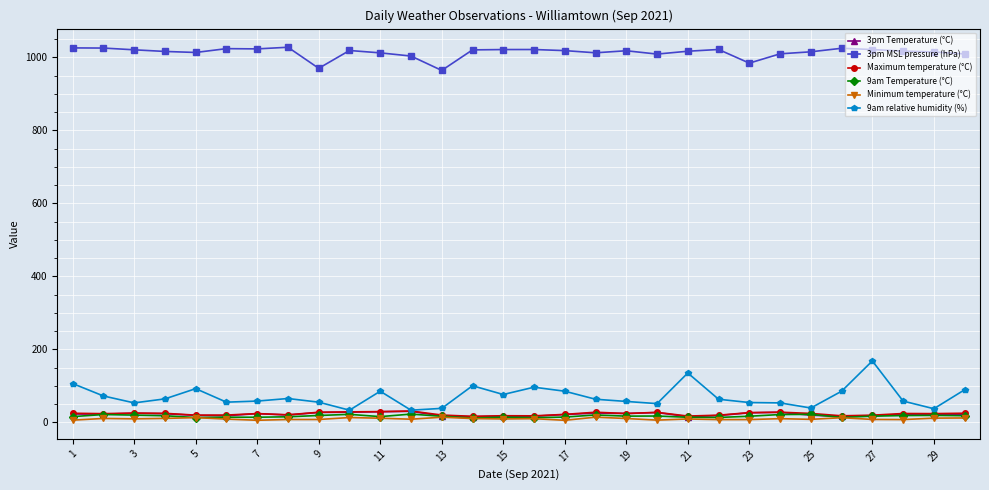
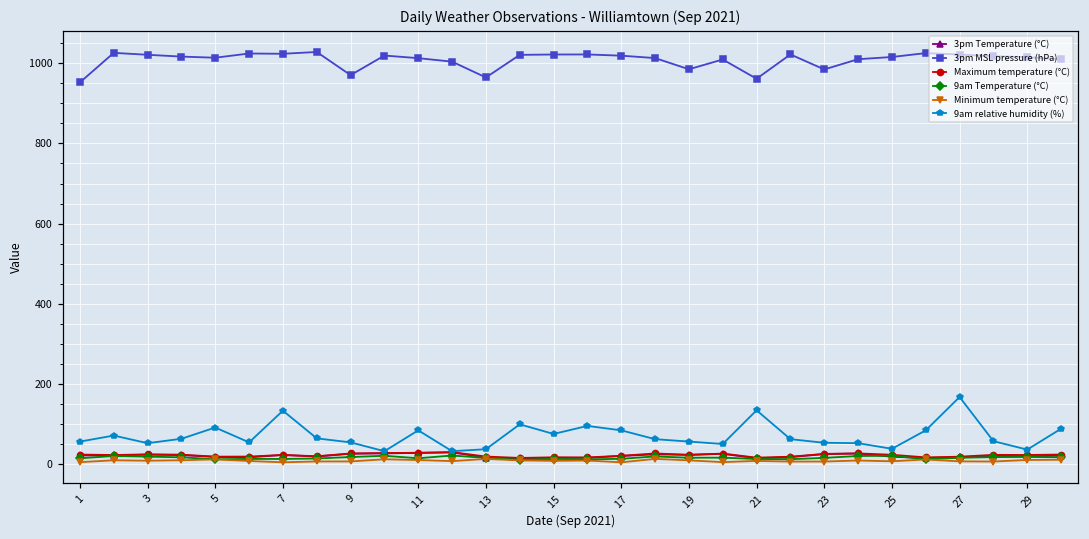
  {
    "3pm MSL pressure (hPa)": {
-     "1": 1030,
+     "1": 950,
      "3": 1020,
      "5": 1010,
      "7": 1020,
      "9": 970,
      "11": 1010,
      "13": 960,
      "15": 1020,
      "17": 1020,
-     "19": 1020,
-     "21": 1020,
+     "19": 980,
+     "21": 960,
      "23": 980,
      "25": 1020
    },
    "9am Temperature (°C)": {
      "1": 20,
      "7": 10,
      "9": 20,
      "17": 10,
      "23": 20
    },
    "Minimum temperature (°C)": {
      "1": 10,
      "3": 10,
      "7": 10,
      "9": 10,
      "17": 10,
      "23": 10,
      "25": 10,
      "27": 10,
      "29": 10
    },
    "9am relative humidity (%)": {
-     "1": 110,
+     "1": 60,
      "3": 50,
      "5": 90,
-     "7": 60,
+     "7": 130,
      "9": 60,
      "11": 90,
      "13": 40,
      "15": 80,
      "17": 90,
      "19": 60,
      "21": 140,
      "23": 50,
      "25": 40,
      "27": 170,
      "29": 40
    }
  }
